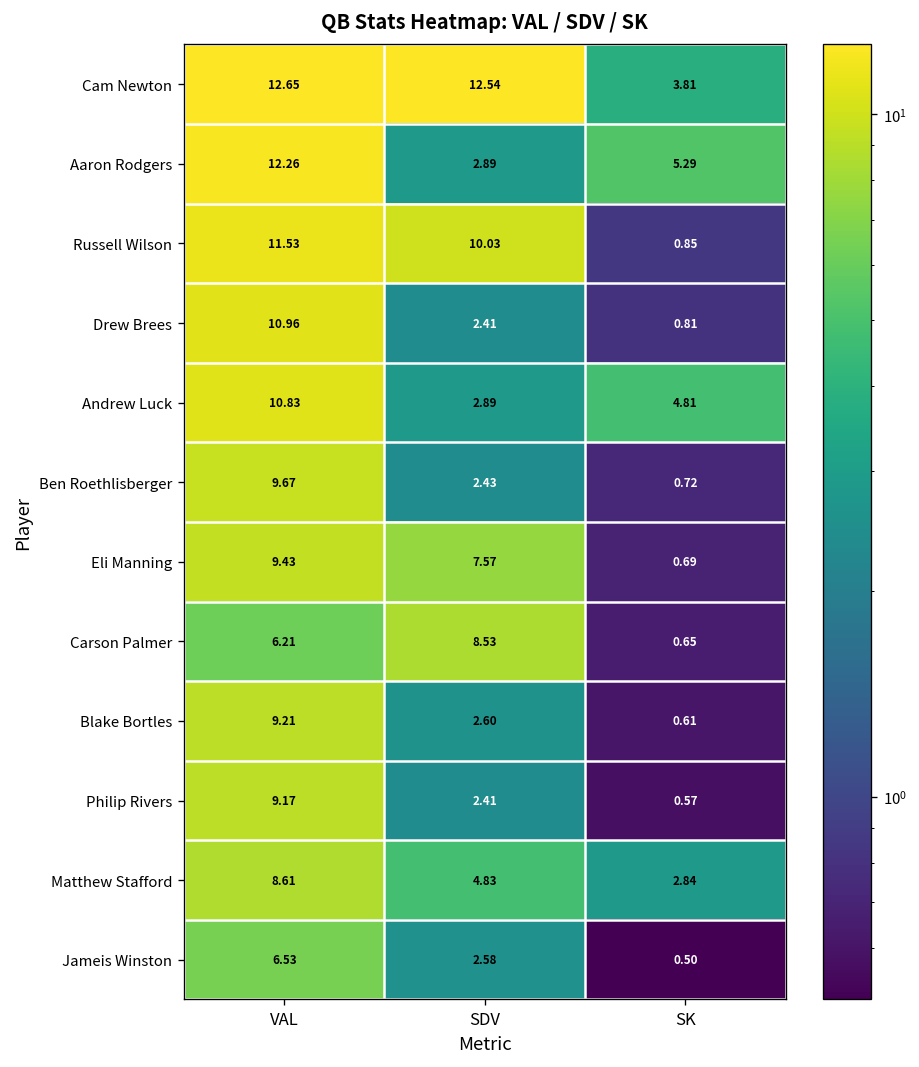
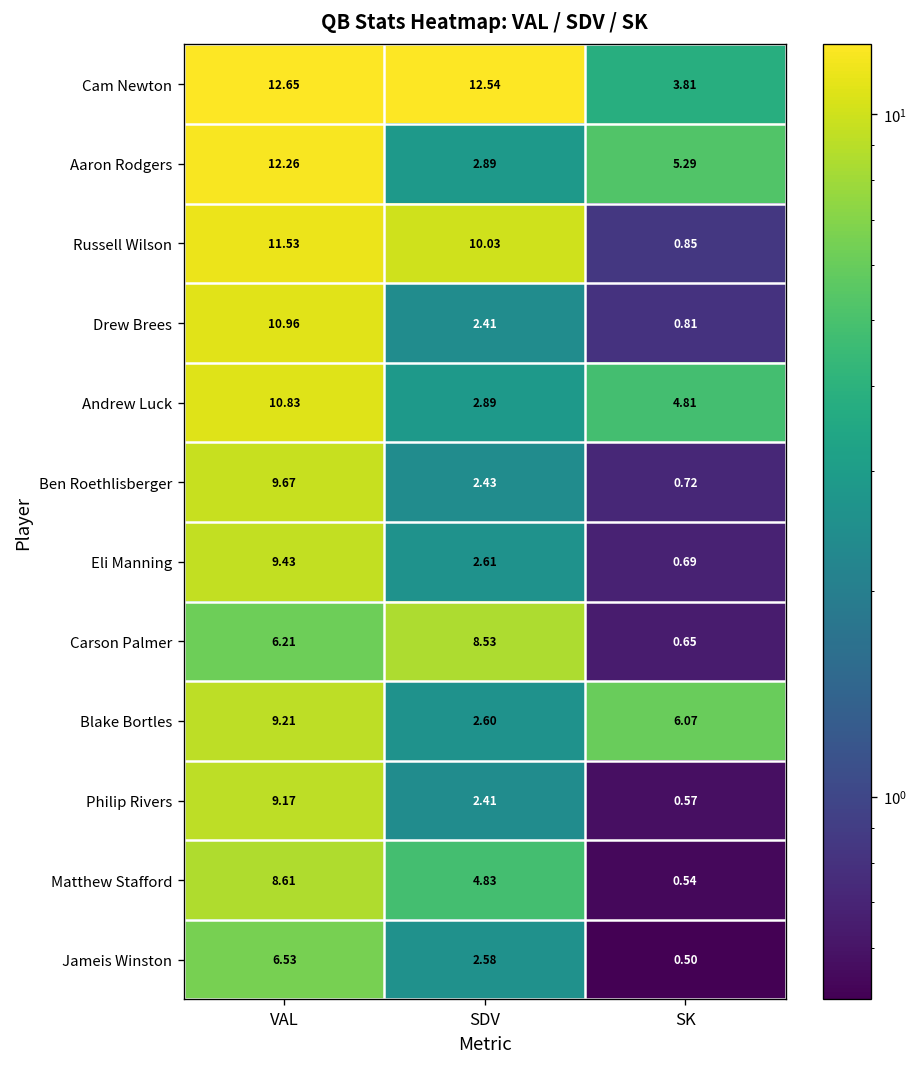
  {
    "Cam Newton": {
      "VAL": 12.65,
      "SDV": 12.54,
      "SK": 3.81
    },
    "Aaron Rodgers": {
      "VAL": 12.26,
      "SDV": 2.89,
      "SK": 5.29
    },
    "Russell Wilson": {
      "VAL": 11.53,
      "SDV": 10.03,
      "SK": 0.85
    },
    "Drew Brees": {
      "VAL": 10.96,
      "SDV": 2.41,
      "SK": 0.81
    },
    "Andrew Luck": {
      "VAL": 10.83,
      "SDV": 2.89,
      "SK": 4.81
    },
    "Ben Roethlisberger": {
      "VAL": 9.67,
      "SDV": 2.43,
      "SK": 0.72
    },
    "Eli Manning": {
      "VAL": 9.43,
-     "SDV": 7.57,
+     "SDV": 2.61,
      "SK": 0.69
    },
    "Carson Palmer": {
      "VAL": 6.21,
      "SDV": 8.53,
      "SK": 0.65
    },
    "Blake Bortles": {
      "VAL": 9.21,
      "SDV": 2.60,
-     "SK": 0.61
+     "SK": 6.07
    },
    "Philip Rivers": {
      "VAL": 9.17,
      "SDV": 2.41,
      "SK": 0.57
    },
    "Matthew Stafford": {
      "VAL": 8.61,
      "SDV": 4.83,
-     "SK": 2.84
+     "SK": 0.54
    },
    "Jameis Winston": {
      "VAL": 6.53,
      "SDV": 2.58,
      "SK": 0.50
    }
  }
